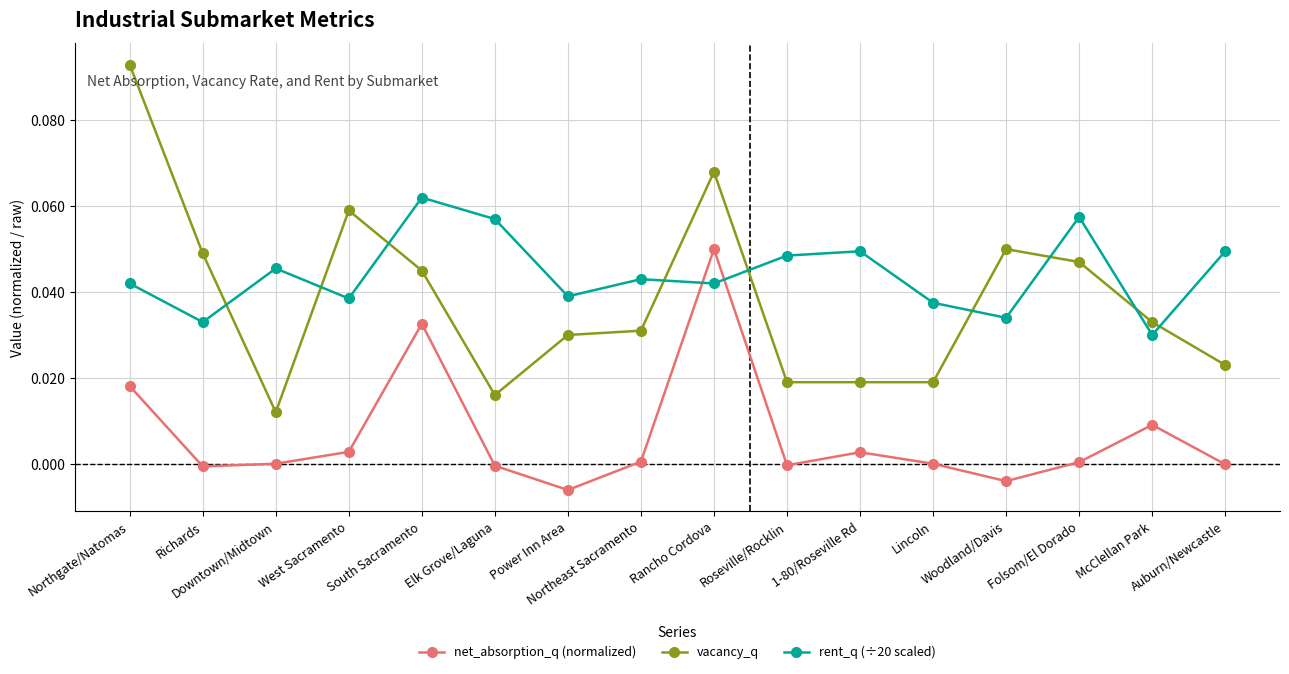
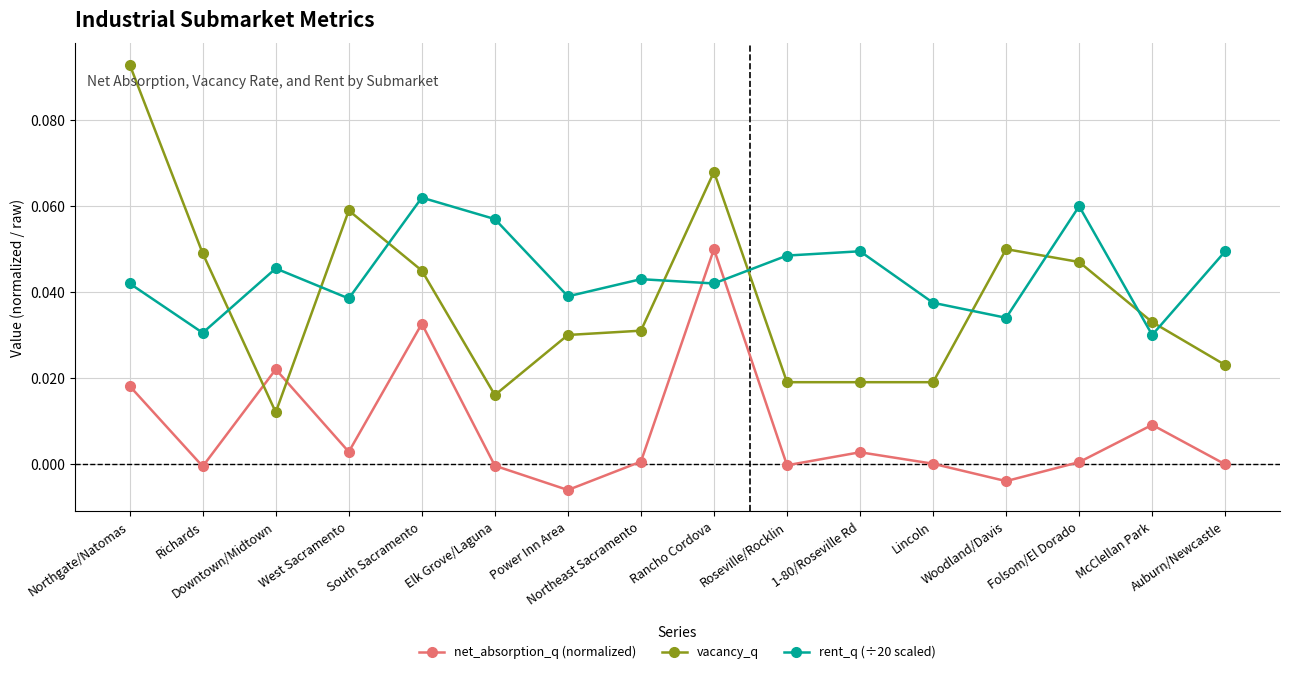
  {
    "net_absorption_q (normalized)": {
      "Northgate/Natomas": 0.018,
      "Richards": -0.001,
-     "Downtown/Midtown": 0.000,
+     "Downtown/Midtown": 0.022,
      "West Sacramento": 0.003,
      "South Sacramento": 0.033,
      "Elk Grove/Laguna": 0.000,
      "Power Inn Area": -0.006,
      "Northeast Sacramento": 0.000,
      "Rancho Cordova": 0.050,
      "Roseville/Rocklin": 0.000,
      "1-80/Roseville Rd": 0.003,
      "Lincoln": 0.000,
      "Woodland/Davis": -0.004,
      "Folsom/El Dorado": 0.000,
      "McClellan Park": 0.009,
      "Auburn/Newcastle": 0.000
    },
    "vacancy_q": {
      "Northgate/Natomas": 0.093,
      "Richards": 0.049,
      "Downtown/Midtown": 0.012,
      "West Sacramento": 0.059,
      "South Sacramento": 0.045,
      "Elk Grove/Laguna": 0.016,
      "Power Inn Area": 0.030,
      "Northeast Sacramento": 0.031,
      "Rancho Cordova": 0.068,
      "Roseville/Rocklin": 0.019,
      "1-80/Roseville Rd": 0.019,
      "Lincoln": 0.019,
      "Woodland/Davis": 0.050,
      "Folsom/El Dorado": 0.047,
      "McClellan Park": 0.033,
      "Auburn/Newcastle": 0.023
    },
    "rent_q (÷20 scaled)": {
      "Northgate/Natomas": 0.042,
-     "Richards": 0.033,
+     "Richards": 0.031,
      "Downtown/Midtown": 0.046,
      "West Sacramento": 0.039,
      "South Sacramento": 0.062,
      "Elk Grove/Laguna": 0.057,
      "Power Inn Area": 0.039,
      "Northeast Sacramento": 0.043,
      "Rancho Cordova": 0.042,
      "Roseville/Rocklin": 0.049,
      "1-80/Roseville Rd": 0.050,
      "Lincoln": 0.038,
      "Woodland/Davis": 0.034,
-     "Folsom/El Dorado": 0.057,
+     "Folsom/El Dorado": 0.060,
      "McClellan Park": 0.030,
      "Auburn/Newcastle": 0.050
    }
  }
